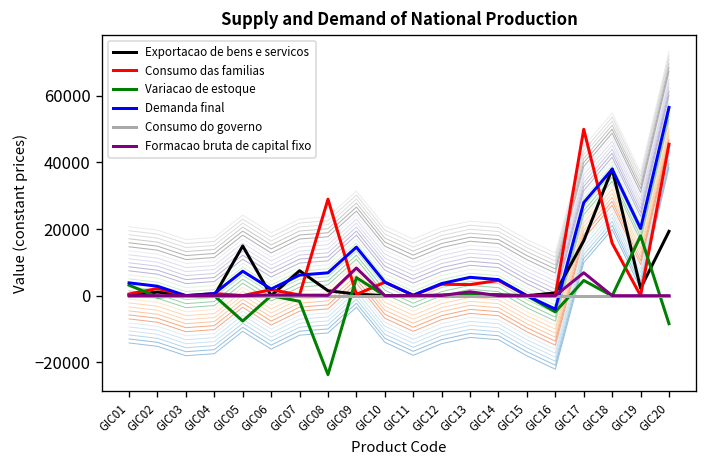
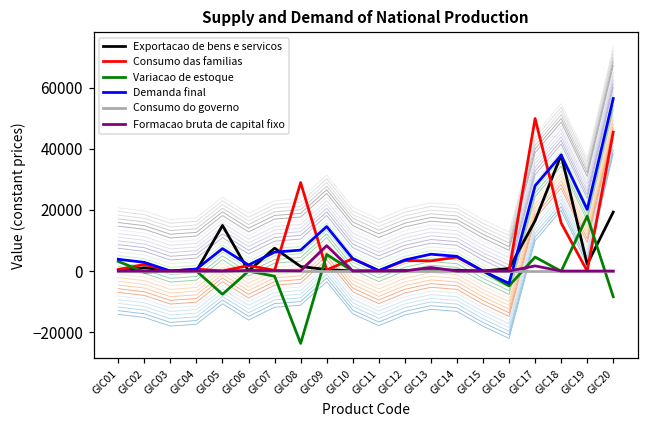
  {
    "Demanda final": {
      "GIC05": 7000,
      "GIC07": 6000,
      "GIC08": 7000,
      "GIC09": 15000,
      "GIC13": 6000,
      "GIC17": 28000,
      "GIC19": 20000,
      "GIC20": 57000
    },
    "Exportacao de bens e servicos": {
      "GIC20": 19000
    },
    "Consumo das familias": {
      "GIC08": 29000,
      "GIC17": 50000,
      "GIC18": 16000
    },
    "Variacao de estoque": {
      "GIC08": -24000,
      "GIC17": 5000,
      "GIC20": -8000
    },
    "Formacao bruta de capital fixo": {
-     "GIC17": 7000
+     "GIC17": 2000
    }
  }
